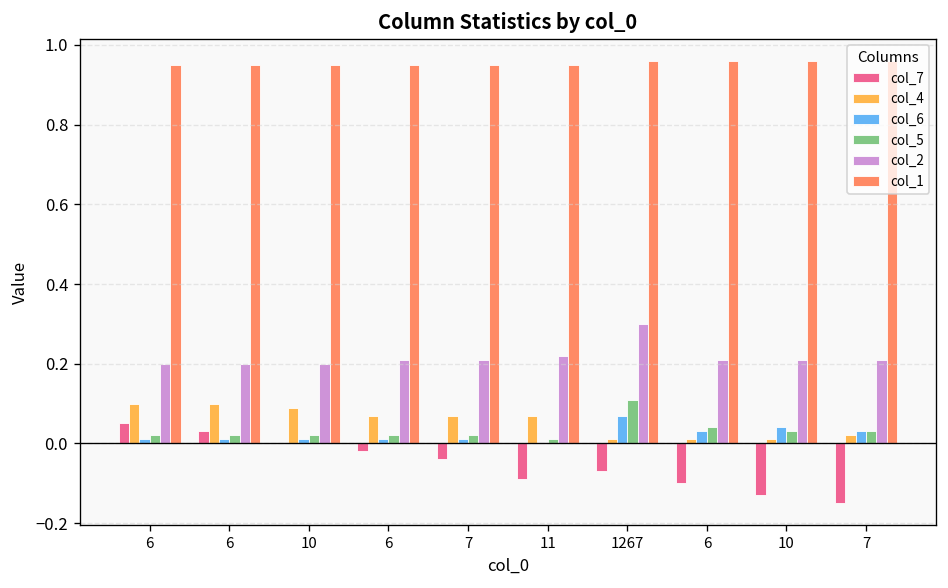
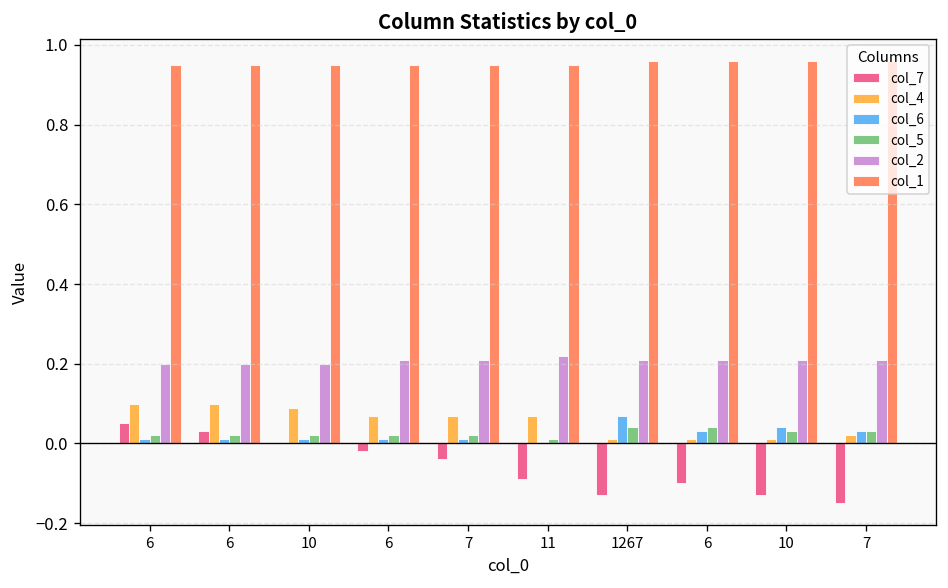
  {
    "col_7": {
      "11": -0.09,
-     "1267": -0.07
+     "1267": -0.13
    },
    "col_6": {
      "11": 0.00,
      "1267": 0.07
    },
    "col_5": {
      "11": 0.01,
-     "1267": 0.11
+     "1267": 0.04
    },
    "col_2": {
      "11": 0.22,
-     "1267": 0.30
+     "1267": 0.21
    }
  }
